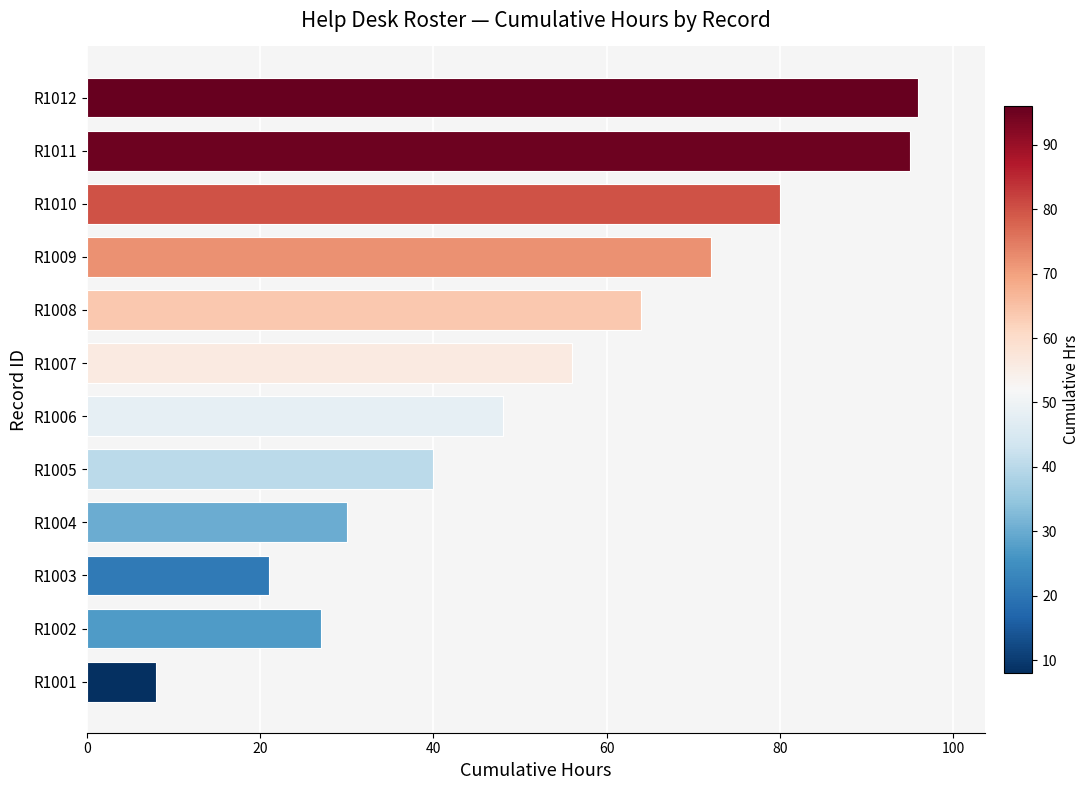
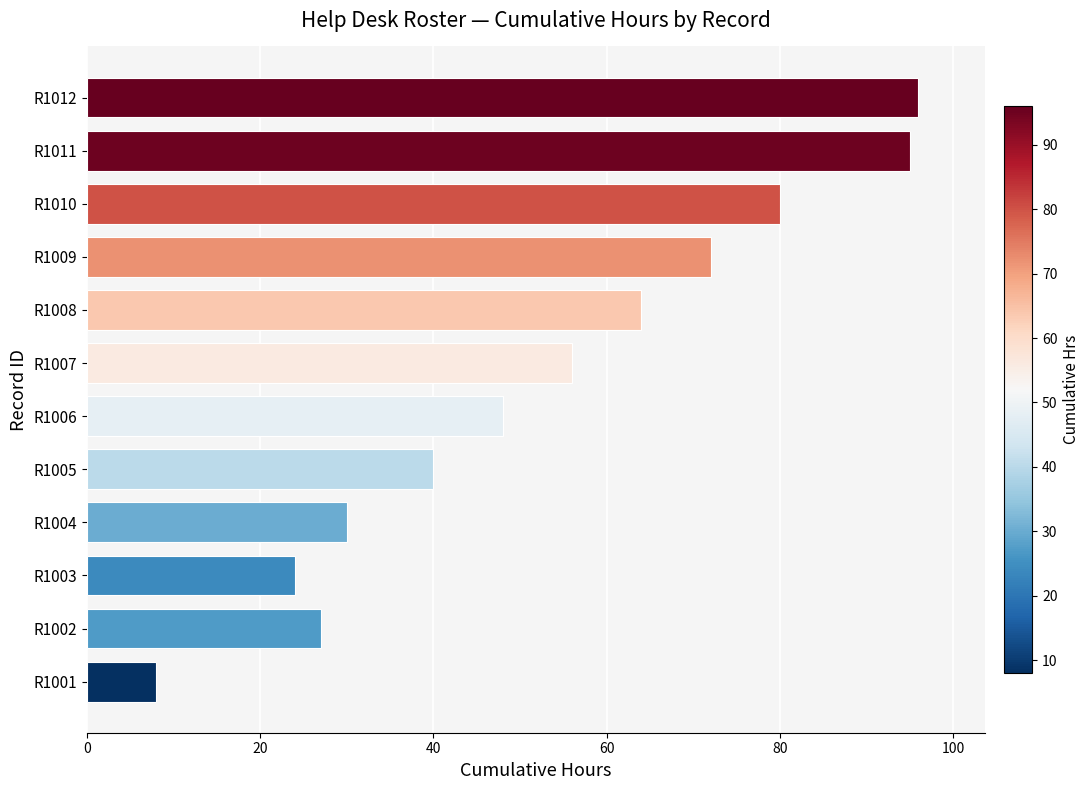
  {
    "R1012": 96,
    "R1011": 95,
    "R1010": 80,
    "R1009": 72,
    "R1008": 64,
    "R1007": 56,
    "R1006": 48,
    "R1005": 40,
    "R1004": 30,
-   "R1003": 21,
+   "R1003": 24,
    "R1002": 27,
    "R1001": 8
  }
